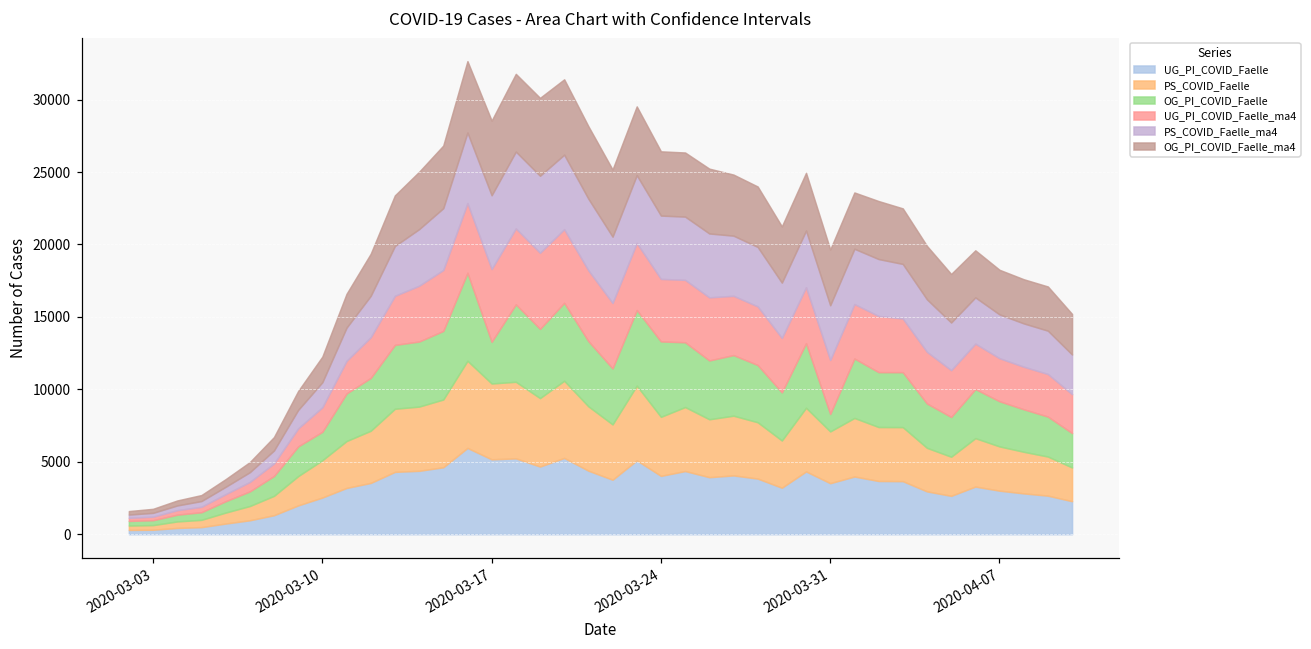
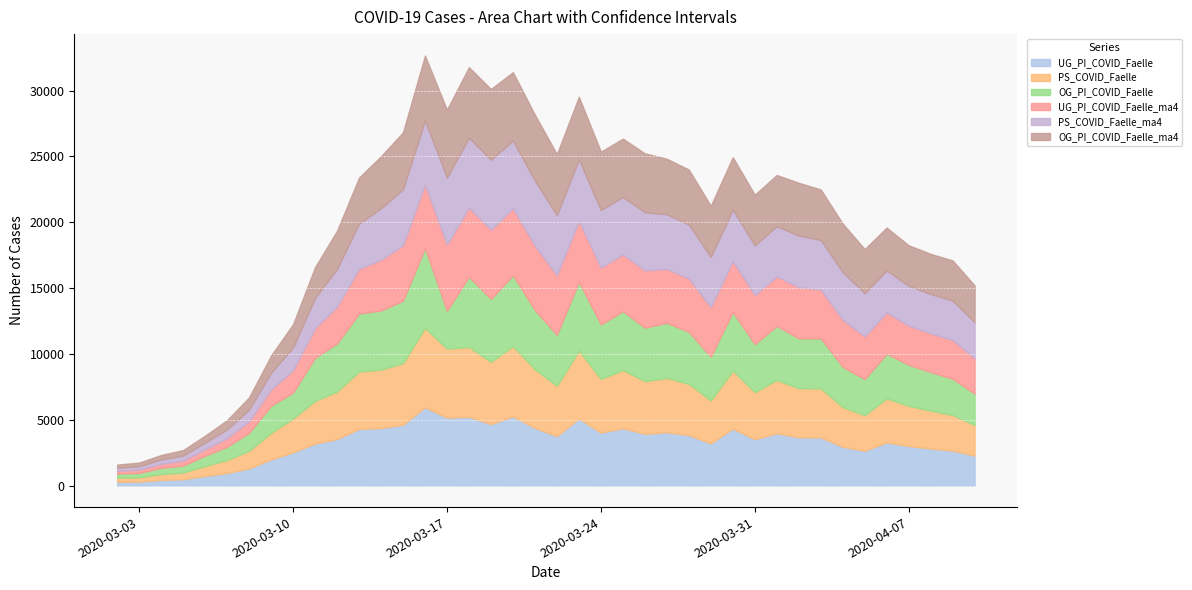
  {
    "OG_PI_COVID_Faelle": {
      "2020-03-03": 300,
      "2020-03-10": 2000,
      "2020-03-17": 2900,
-     "2020-03-24": 5200,
-     "2020-03-31": 1200,
+     "2020-03-24": 4100,
+     "2020-03-31": 3600,
      "2020-04-07": 3100
    }
  }
